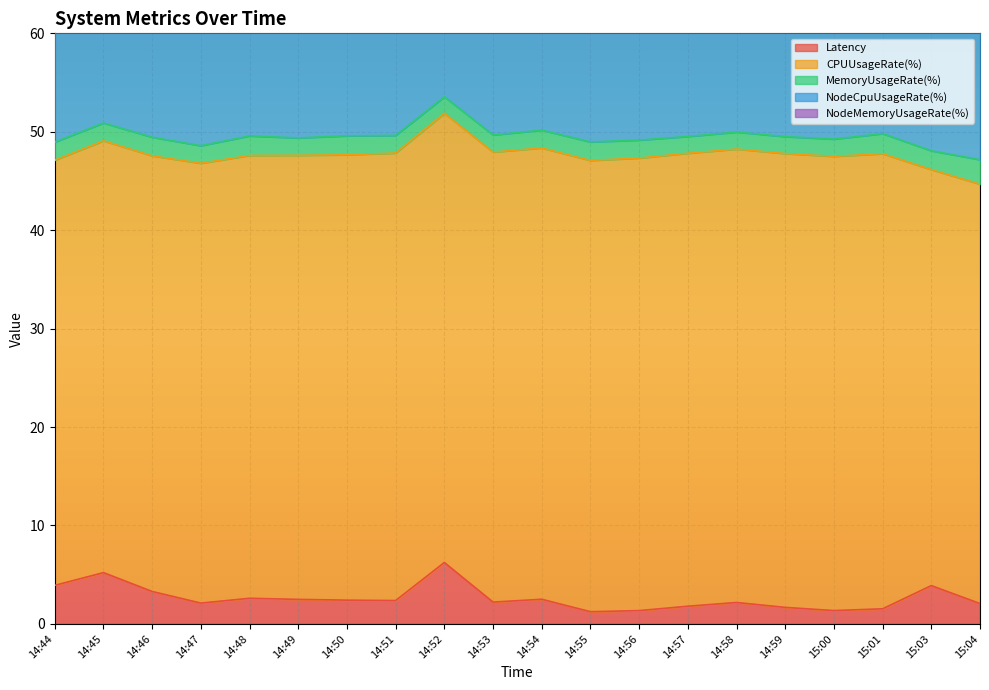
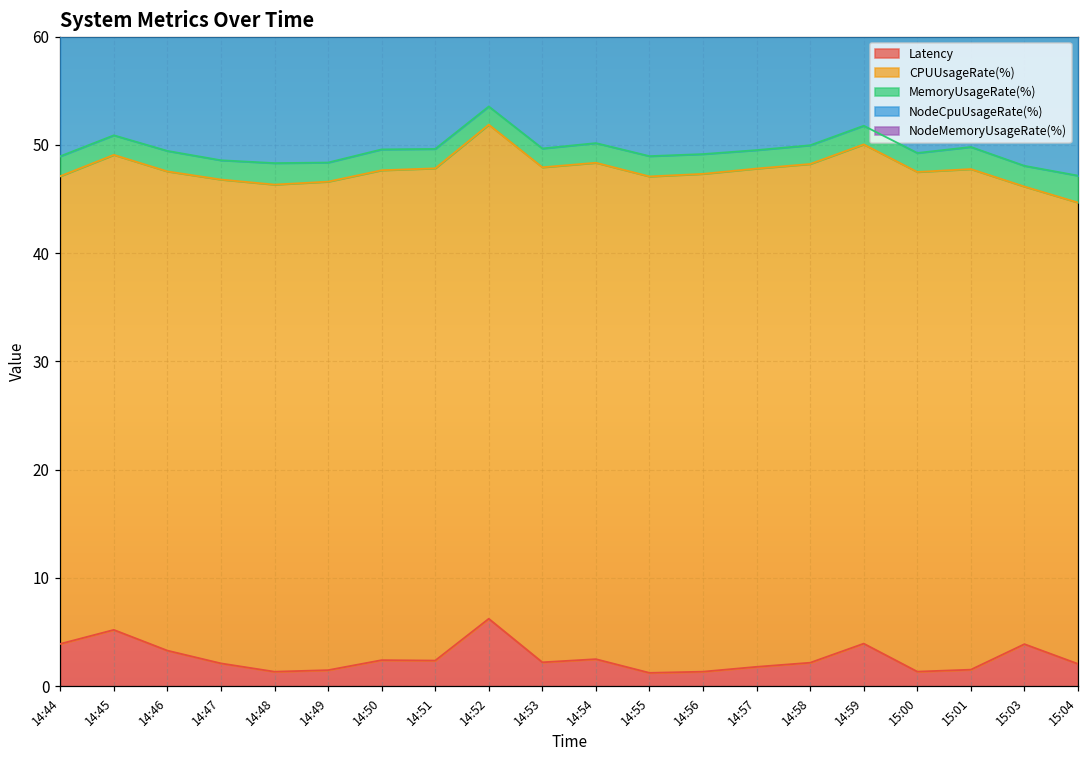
  {
    "Latency": {
      "14:44": 4,
      "14:45": 5,
      "14:46": 3,
      "14:47": 2,
-     "14:48": 3,
-     "14:49": 2,
+     "14:48": 1,
+     "14:49": 1,
      "14:50": 2,
      "14:51": 2,
      "14:52": 6,
      "14:53": 2,
      "14:54": 2,
      "14:55": 1,
      "14:56": 1,
      "14:57": 2,
      "14:58": 2,
-     "14:59": 2,
+     "14:59": 4,
      "15:00": 1,
      "15:01": 2,
      "15:03": 4,
      "15:04": 2
    },
    "CPUUsageRate(%)": {
      "14:44": 43,
      "14:45": 44,
      "14:46": 44,
      "14:47": 45,
      "14:48": 45,
      "14:49": 45,
      "14:50": 45,
      "14:51": 45,
      "14:52": 46,
      "14:53": 46,
      "14:54": 46,
      "14:55": 46,
      "14:56": 46,
      "14:57": 46,
      "14:58": 46,
      "14:59": 46,
      "15:00": 46,
      "15:01": 46,
      "15:03": 42,
      "15:04": 43
    },
    "MemoryUsageRate(%)": {
      "14:44": 2,
      "14:45": 2,
      "14:46": 2,
      "14:47": 2,
      "14:48": 2,
      "14:49": 2,
      "14:50": 2,
      "14:51": 2,
      "14:52": 2,
      "14:53": 2,
      "14:54": 2,
      "14:55": 2,
      "14:56": 2,
      "14:57": 2,
      "14:58": 2,
      "14:59": 2,
      "15:00": 2,
      "15:01": 2,
      "15:03": 2,
      "15:04": 2
    }
  }
